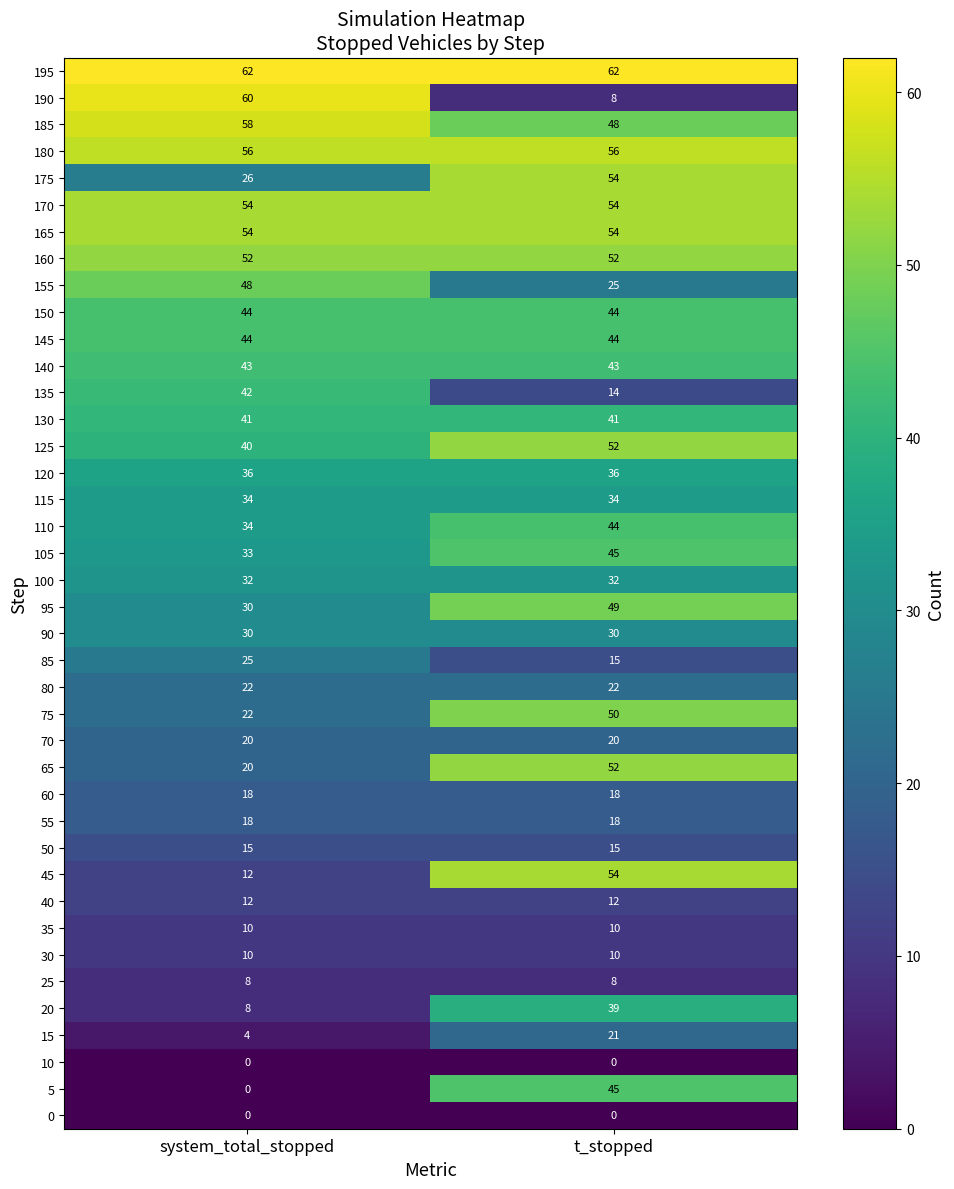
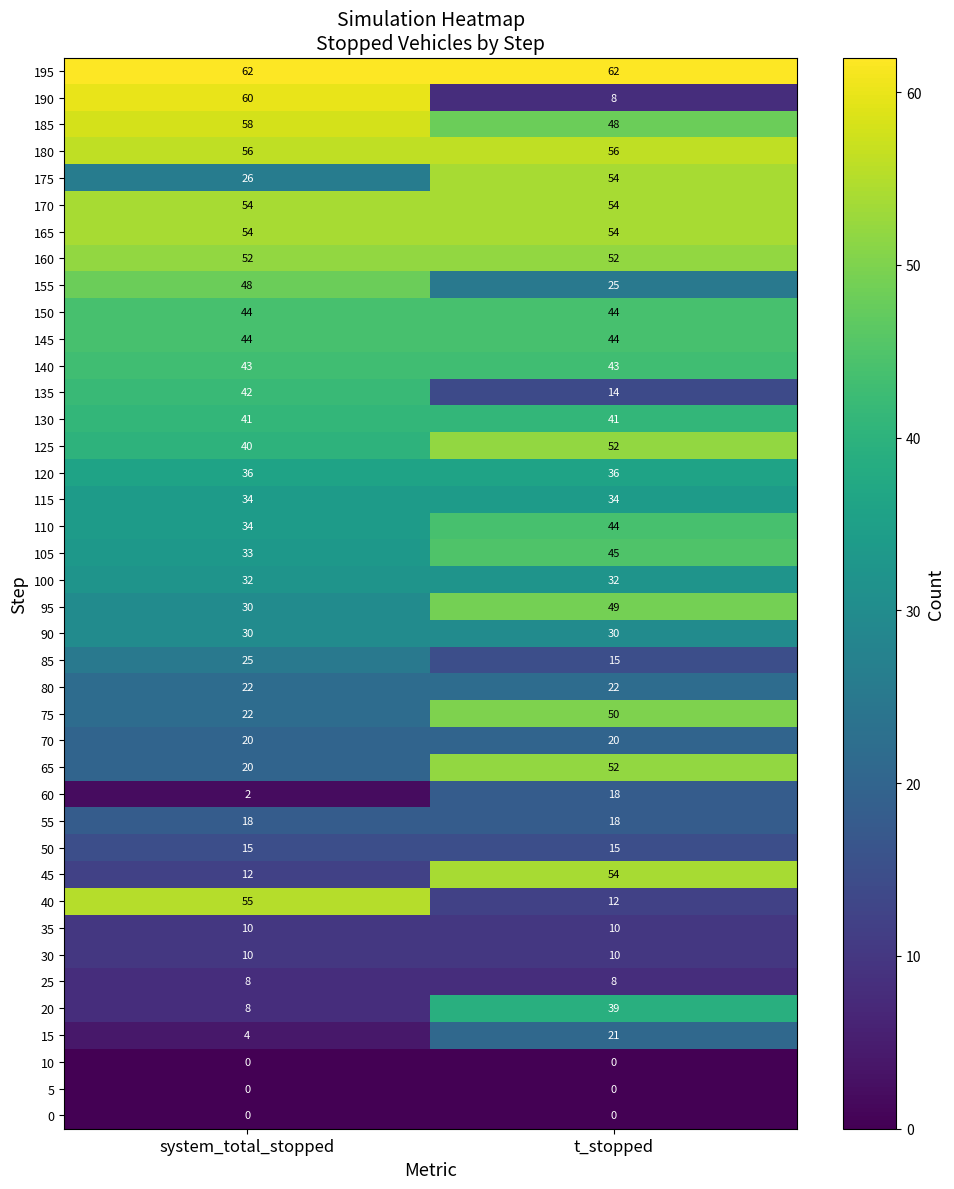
  {
    "195": {
      "system_total_stopped": 62,
      "t_stopped": 62
    },
    "190": {
      "system_total_stopped": 60,
      "t_stopped": 8
    },
    "185": {
      "system_total_stopped": 58,
      "t_stopped": 48
    },
    "180": {
      "system_total_stopped": 56,
      "t_stopped": 56
    },
    "175": {
      "system_total_stopped": 26,
      "t_stopped": 54
    },
    "170": {
      "system_total_stopped": 54,
      "t_stopped": 54
    },
    "165": {
      "system_total_stopped": 54,
      "t_stopped": 54
    },
    "160": {
      "system_total_stopped": 52,
      "t_stopped": 52
    },
    "155": {
      "system_total_stopped": 48,
      "t_stopped": 25
    },
    "150": {
      "system_total_stopped": 44,
      "t_stopped": 44
    },
    "145": {
      "system_total_stopped": 44,
      "t_stopped": 44
    },
    "140": {
      "system_total_stopped": 43,
      "t_stopped": 43
    },
    "135": {
      "system_total_stopped": 42,
      "t_stopped": 14
    },
    "130": {
      "system_total_stopped": 41,
      "t_stopped": 41
    },
    "125": {
      "system_total_stopped": 40,
      "t_stopped": 52
    },
    "120": {
      "system_total_stopped": 36,
      "t_stopped": 36
    },
    "115": {
      "system_total_stopped": 34,
      "t_stopped": 34
    },
    "110": {
      "system_total_stopped": 34,
      "t_stopped": 44
    },
    "105": {
      "system_total_stopped": 33,
      "t_stopped": 45
    },
    "100": {
      "system_total_stopped": 32,
      "t_stopped": 32
    },
    "95": {
      "system_total_stopped": 30,
      "t_stopped": 49
    },
    "90": {
      "system_total_stopped": 30,
      "t_stopped": 30
    },
    "85": {
      "system_total_stopped": 25,
      "t_stopped": 15
    },
    "80": {
      "system_total_stopped": 22,
      "t_stopped": 22
    },
    "75": {
      "system_total_stopped": 22,
      "t_stopped": 50
    },
    "70": {
      "system_total_stopped": 20,
      "t_stopped": 20
    },
    "65": {
      "system_total_stopped": 20,
      "t_stopped": 52
    },
    "60": {
-     "system_total_stopped": 18,
+     "system_total_stopped": 2,
      "t_stopped": 18
    },
    "55": {
      "system_total_stopped": 18,
      "t_stopped": 18
    },
    "50": {
      "system_total_stopped": 15,
      "t_stopped": 15
    },
    "45": {
      "system_total_stopped": 12,
      "t_stopped": 54
    },
    "40": {
-     "system_total_stopped": 12,
+     "system_total_stopped": 55,
      "t_stopped": 12
    },
    "35": {
      "system_total_stopped": 10,
      "t_stopped": 10
    },
    "30": {
      "system_total_stopped": 10,
      "t_stopped": 10
    },
    "25": {
      "system_total_stopped": 8,
      "t_stopped": 8
    },
    "20": {
      "system_total_stopped": 8,
      "t_stopped": 39
    },
    "15": {
      "system_total_stopped": 4,
      "t_stopped": 21
    },
    "10": {
      "system_total_stopped": 0,
      "t_stopped": 0
    },
    "5": {
      "system_total_stopped": 0,
-     "t_stopped": 45
+     "t_stopped": 0
    },
    "0": {
      "system_total_stopped": 0,
      "t_stopped": 0
    }
  }
